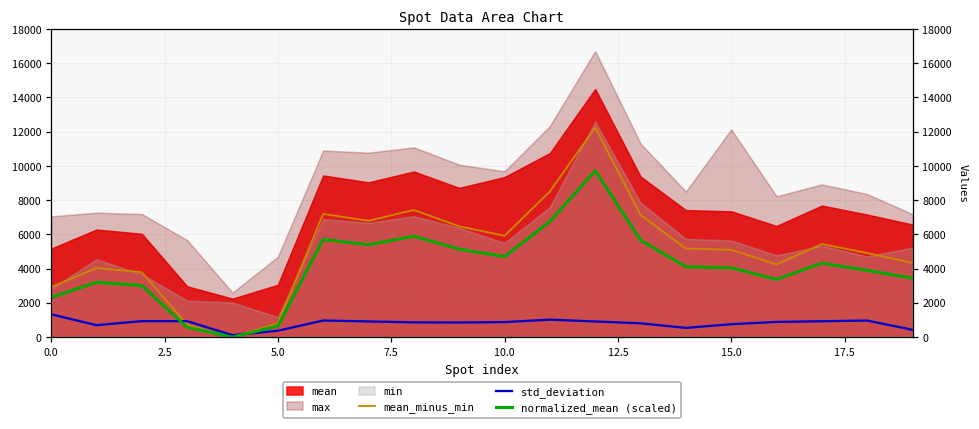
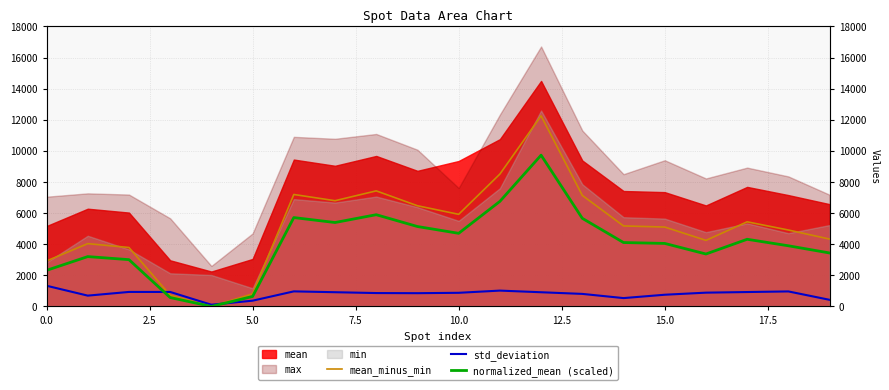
  {
    "mean": {
      "0.0": 5200,
      "5.0": 3100,
      "10.0": 9300,
      "15.0": 7300
    },
    "mean_minus_min": {
      "5.0": 800,
      "10.0": 5900,
      "15.0": 5100
    },
    "std_deviation": {
      "0.0": 1300,
      "5.0": 400,
      "10.0": 900,
      "15.0": 800
    },
    "max": {
      "0.0": 7100,
      "5.0": 4700,
-     "10.0": 9700,
-     "15.0": 12100
+     "10.0": 7600,
+     "15.0": 9400
    },
    "normalized_mean (scaled)": {
      "0.0": 2300,
      "5.0": 600,
      "10.0": 4700,
      "15.0": 4100
    },
    "min": {
      "5.0": 1200,
      "10.0": 5500,
      "15.0": 5600
    }
  }
